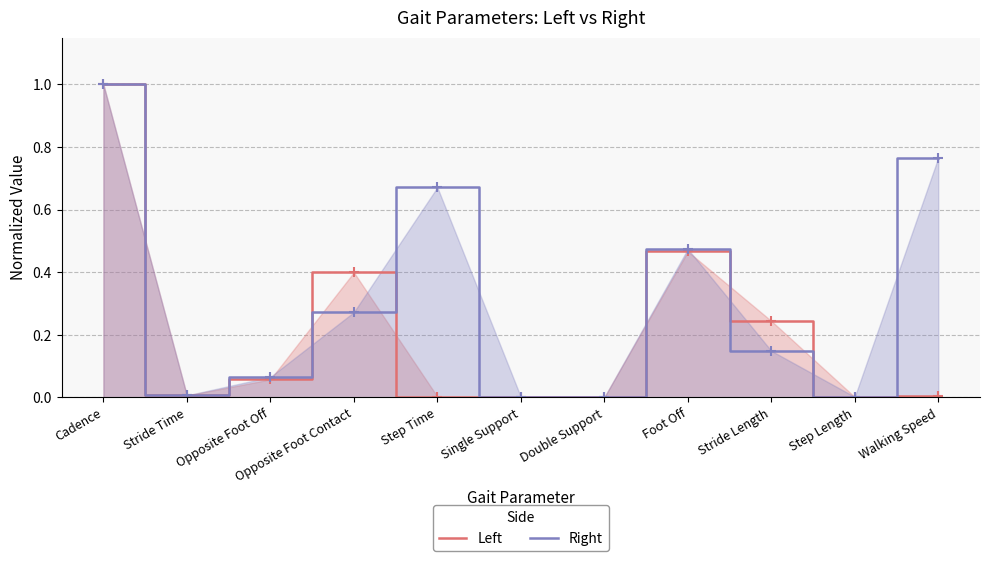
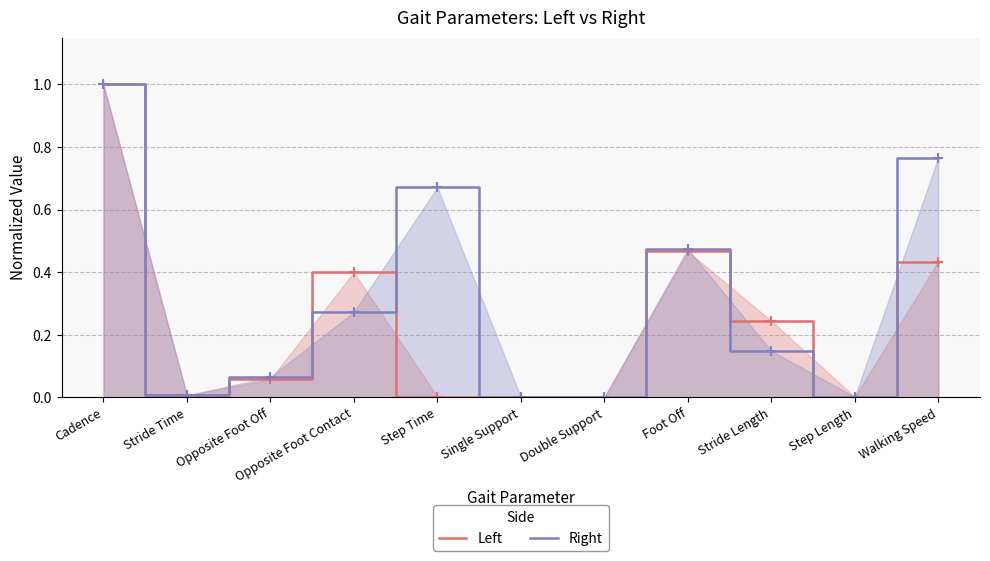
  {
    "Left": {
      "Opposite Foot Contact": 0.40,
      "Step Time": 0.00,
      "Stride Length": 0.24,
-     "Walking Speed": 0.00
+     "Walking Speed": 0.43
    },
    "Right": {
      "Opposite Foot Contact": 0.27,
      "Step Time": 0.67,
      "Stride Length": 0.15,
      "Walking Speed": 0.77
    }
  }
